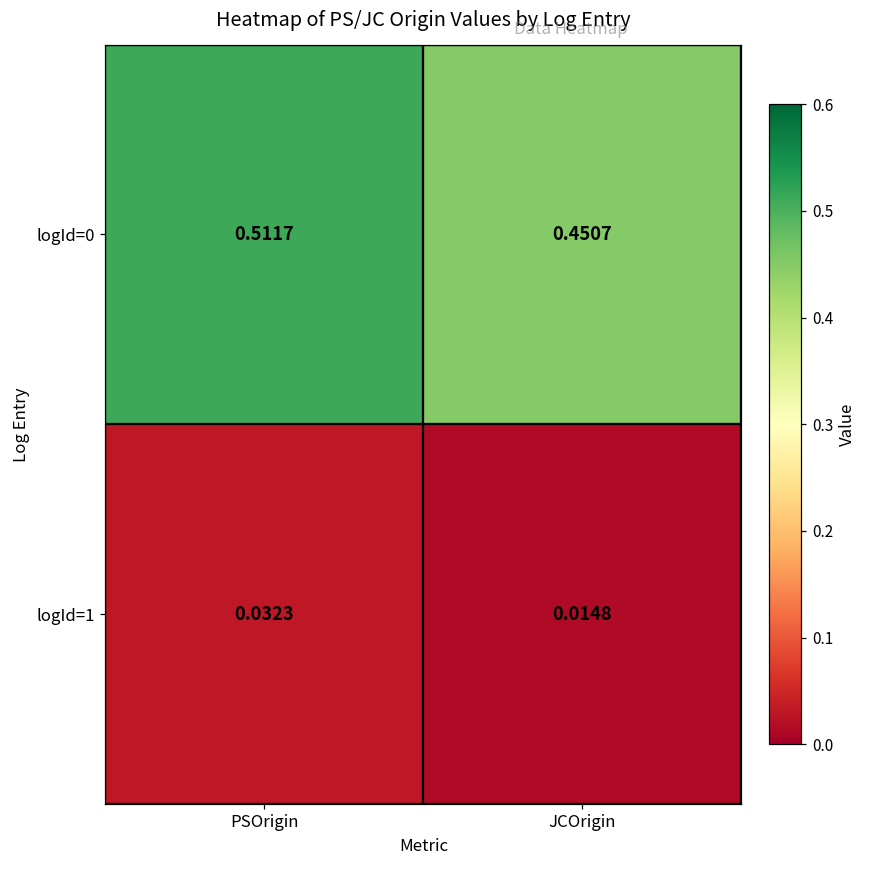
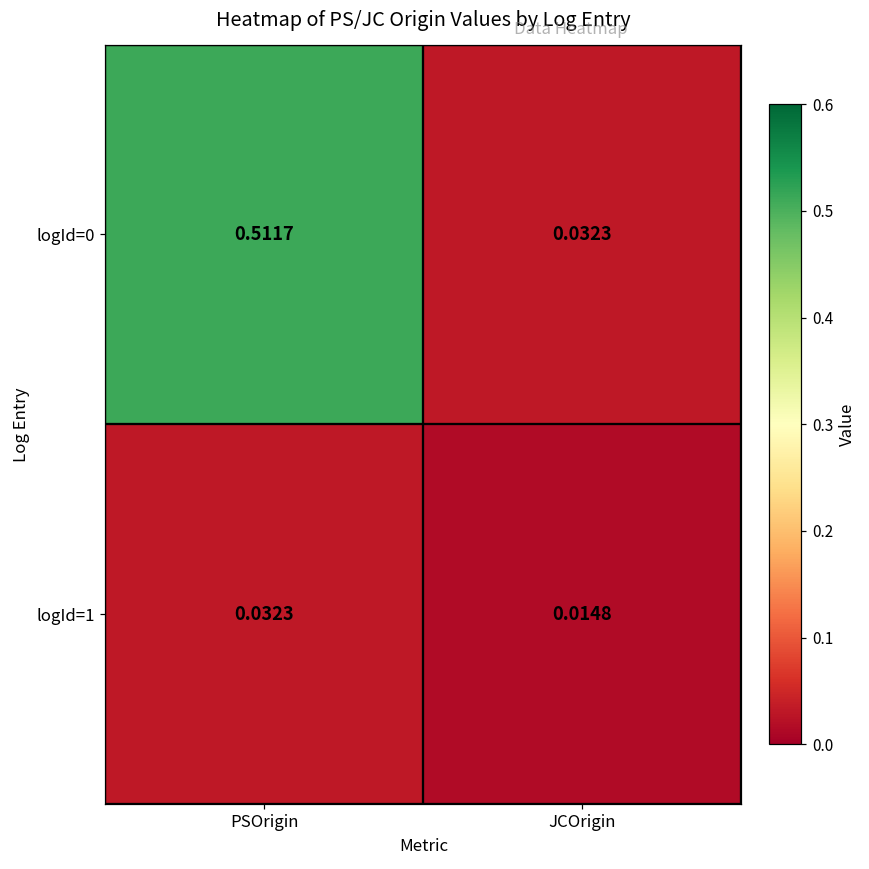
  {
    "logId=0": {
      "PSOrigin": 0.5117,
-     "JCOrigin": 0.4507
+     "JCOrigin": 0.0323
    },
    "logId=1": {
      "PSOrigin": 0.0323,
      "JCOrigin": 0.0148
    }
  }
